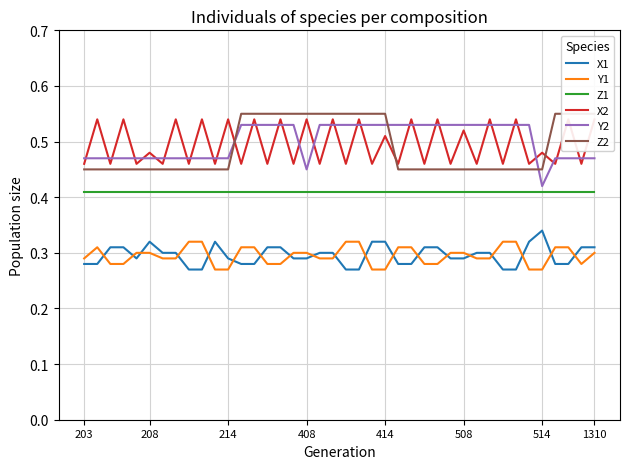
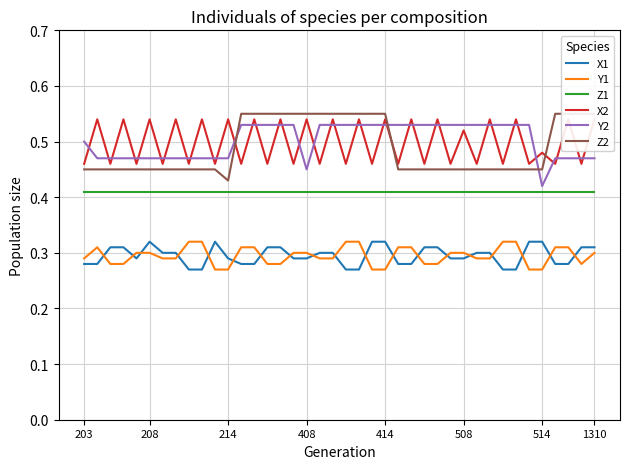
  {
    "X1": {
      "203": 0.28,
      "208": 0.32,
      "214": 0.29,
      "408": 0.29,
      "414": 0.32,
      "508": 0.29,
-     "514": 0.34,
+     "514": 0.32,
      "1310": 0.31
    },
    "Y1": {
      "203": 0.29,
      "208": 0.30,
      "214": 0.27,
      "408": 0.30,
      "414": 0.27,
      "508": 0.30,
      "514": 0.27,
      "1310": 0.30
    },
    "Z1": {
      "203": 0.41,
      "208": 0.41,
      "214": 0.41,
      "408": 0.41,
      "414": 0.41,
      "508": 0.41,
      "514": 0.41,
      "1310": 0.41
    },
    "X2": {
      "203": 0.46,
-     "208": 0.48,
+     "208": 0.54,
      "214": 0.54,
      "408": 0.54,
-     "414": 0.51,
+     "414": 0.54,
      "508": 0.52,
      "514": 0.48
    },
    "Y2": {
-     "203": 0.47,
+     "203": 0.50,
      "208": 0.47,
      "214": 0.47,
      "408": 0.45,
      "414": 0.53,
      "508": 0.53,
      "514": 0.42,
      "1310": 0.47
    },
    "Z2": {
      "203": 0.45,
      "208": 0.45,
-     "214": 0.45,
+     "214": 0.43,
      "408": 0.55,
      "414": 0.55,
      "508": 0.45,
      "514": 0.45
    }
  }
